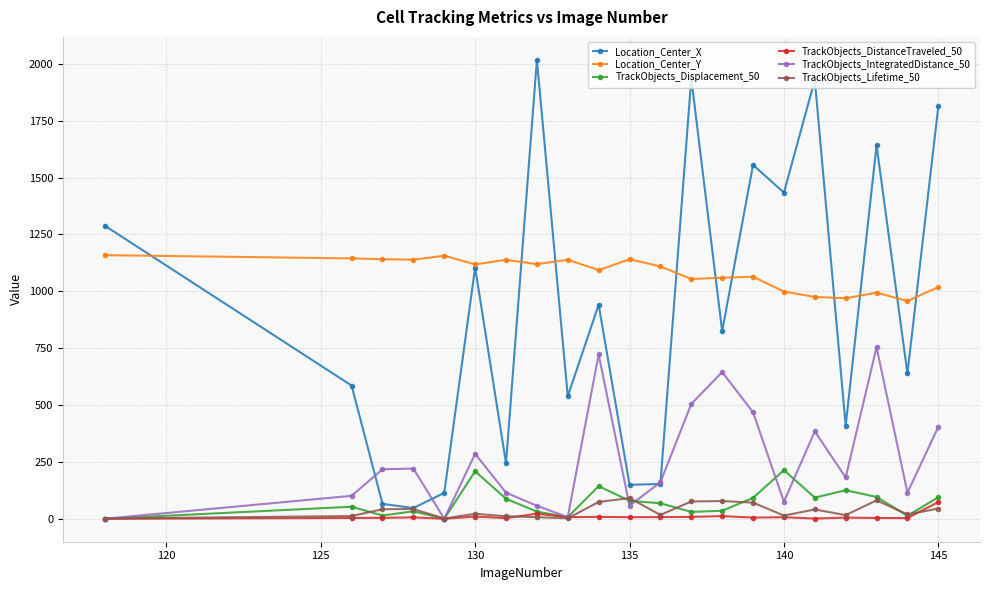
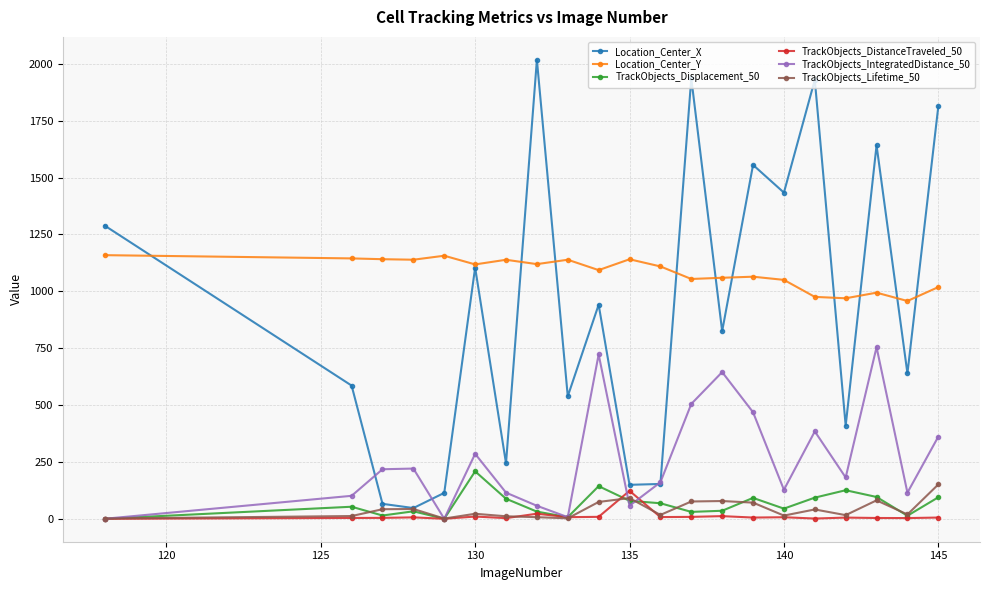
  {
    "Location_Center_X": {
      "130": 1100,
      "135": 150,
      "140": 1430,
      "145": 1810
    },
    "Location_Center_Y": {
      "130": 1120,
      "135": 1140,
-     "140": 1000,
+     "140": 1050,
      "145": 1020
    },
    "TrackObjects_Displacement_50": {
      "130": 210,
      "135": 80,
-     "140": 210,
+     "140": 40,
      "145": 90
    },
    "TrackObjects_DistanceTraveled_50": {
      "130": 10,
-     "135": 10,
-     "145": 70
+     "135": 120,
+     "145": 10
    },
    "TrackObjects_IntegratedDistance_50": {
      "130": 290,
      "135": 60,
-     "140": 80,
-     "145": 400
+     "140": 130,
+     "145": 360
    },
    "TrackObjects_Lifetime_50": {
      "130": 20,
      "135": 90,
-     "145": 50
+     "145": 150
    }
  }
